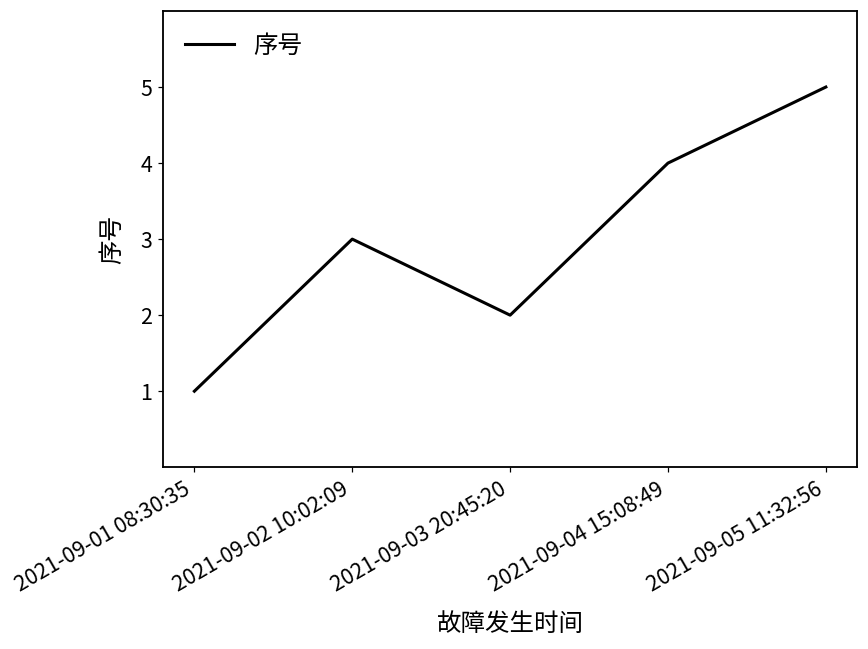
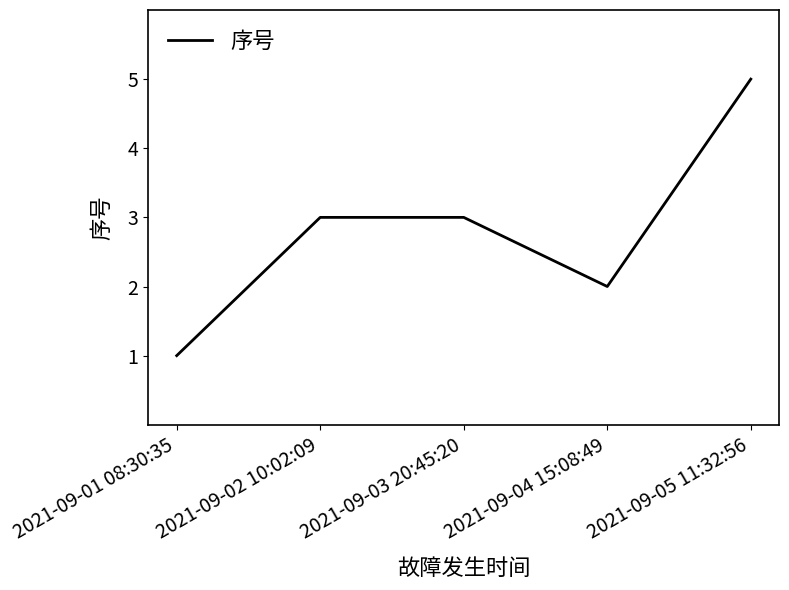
  {
    "2021-09-01 08:30:35": 1,
    "2021-09-02 10:02:09": 3,
-   "2021-09-03 20:45:20": 2,
-   "2021-09-04 15:08:49": 4,
+   "2021-09-03 20:45:20": 3,
+   "2021-09-04 15:08:49": 2,
    "2021-09-05 11:32:56": 5
  }
